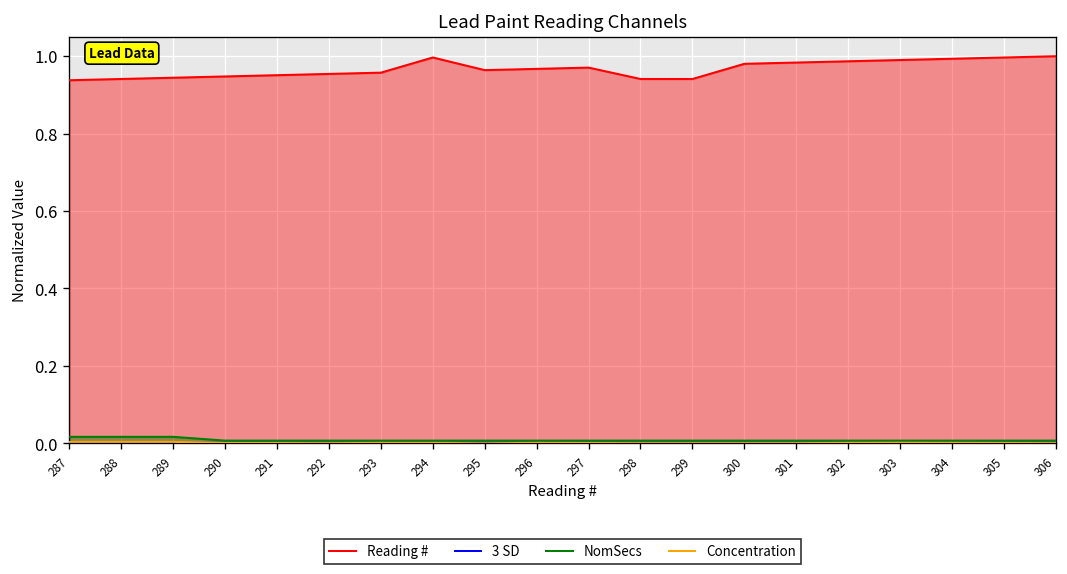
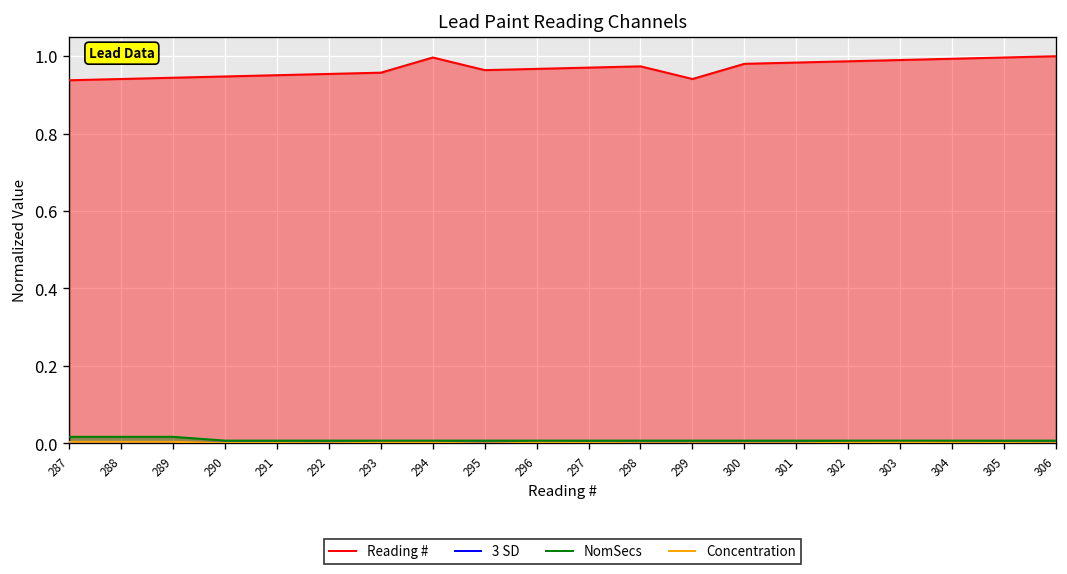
  {
    "Reading #": {
      "287": 0.94,
      "288": 0.94,
      "289": 0.94,
      "290": 0.95,
      "291": 0.95,
      "292": 0.95,
      "293": 0.96,
      "294": 1.00,
      "295": 0.96,
      "296": 0.97,
      "297": 0.97,
-     "298": 0.94,
+     "298": 0.97,
      "299": 0.94,
      "300": 0.98,
      "301": 0.98,
      "302": 0.99,
      "303": 0.99,
      "304": 0.99,
      "305": 1.00,
      "306": 1.00
    },
    "NomSecs": {
      "287": 0.02,
      "288": 0.02,
      "289": 0.02
    }
  }
